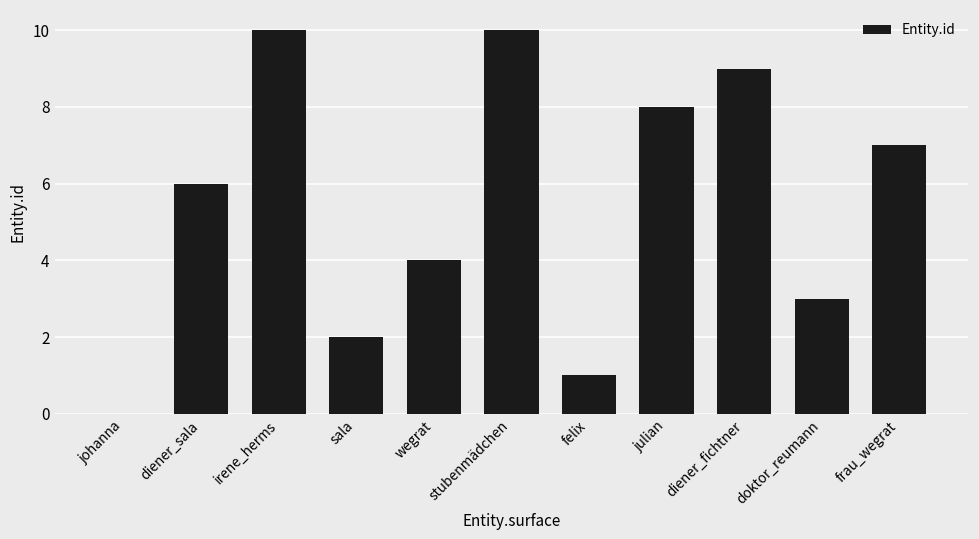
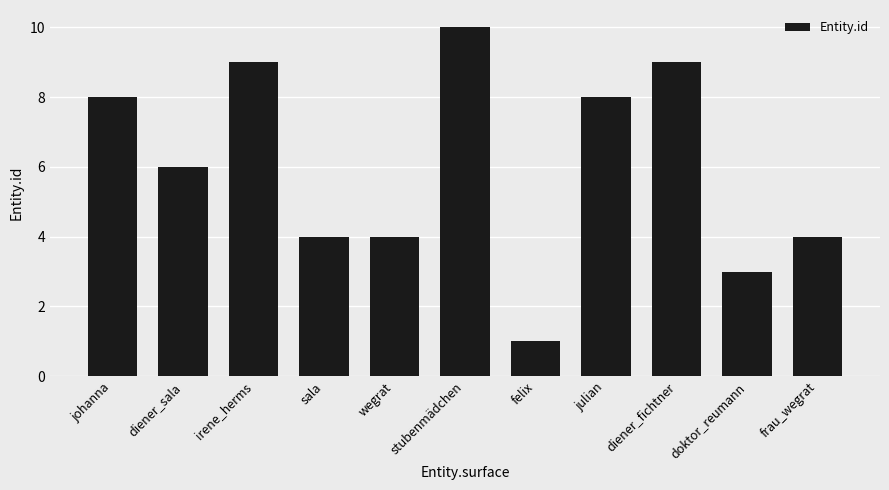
  {
-   "johanna": 0,
+   "johanna": 8,
    "diener_sala": 6,
-   "irene_herms": 10,
-   "sala": 2,
+   "irene_herms": 9,
+   "sala": 4,
    "wegrat": 4,
    "stubenmädchen": 10,
    "felix": 1,
    "julian": 8,
    "diener_fichtner": 9,
    "doktor_reumann": 3,
-   "frau_wegrat": 7
+   "frau_wegrat": 4
  }
